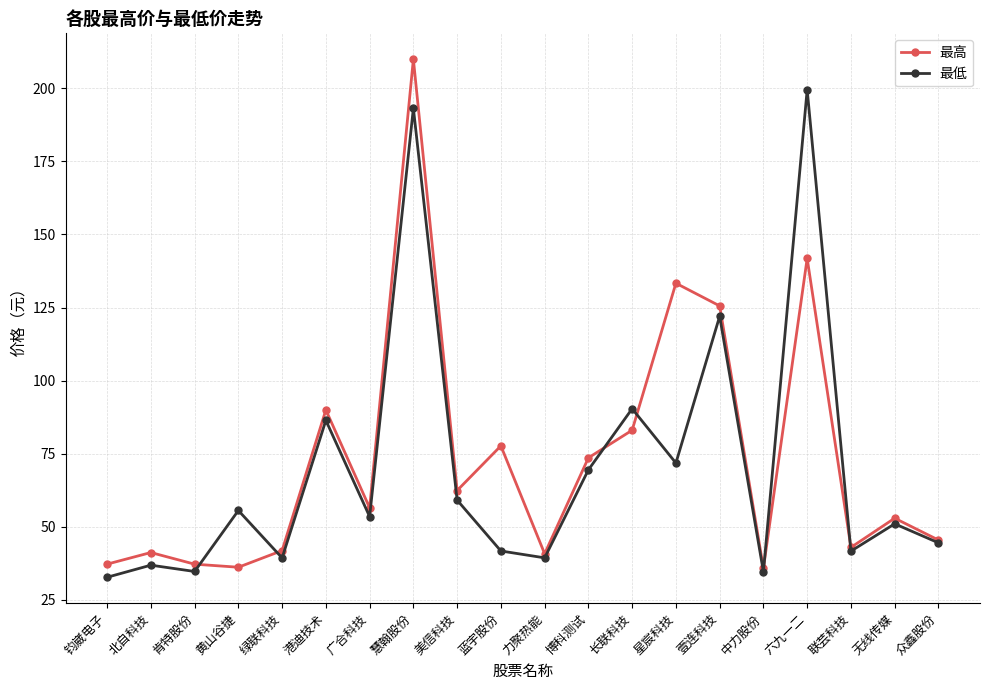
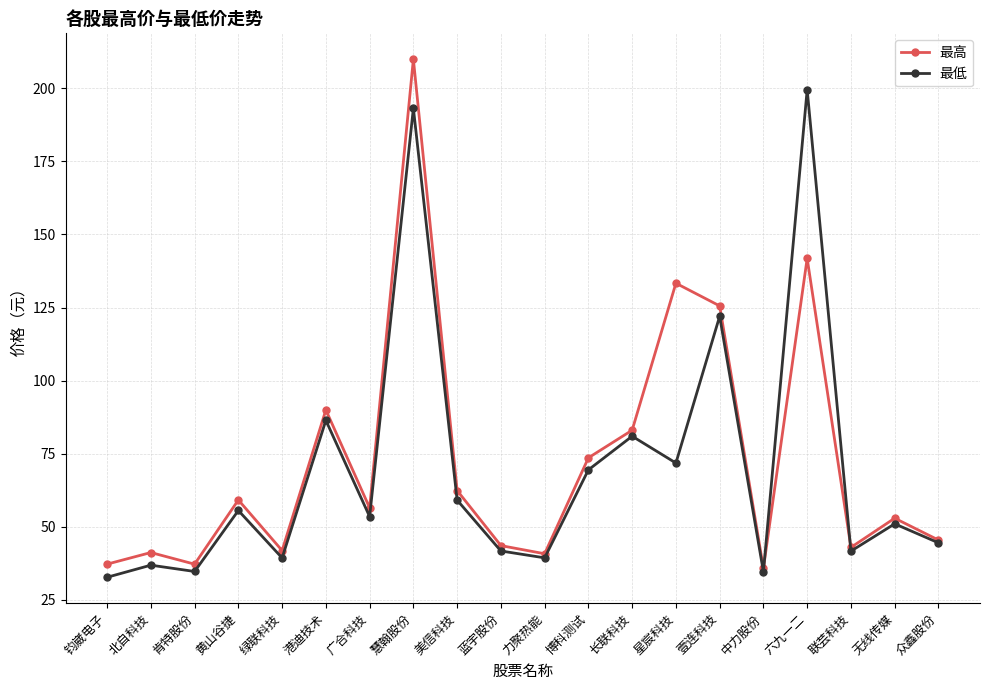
  {
    "最高": {
      "钧崴电子": 37,
      "北自科技": 41,
      "肯特股份": 37,
-     "黄山谷捷": 36,
+     "黄山谷捷": 59,
      "绿联科技": 42,
      "港迪技术": 90,
      "广合科技": 57,
      "慧翰股份": 210,
      "美信科技": 62,
-     "蓝宇股份": 78,
+     "蓝宇股份": 44,
      "力聚热能": 41,
      "博科测试": 74,
      "长联科技": 83,
      "星宸科技": 133,
      "壹连科技": 126,
      "中力股份": 36,
      "六九一二": 142,
      "联芸科技": 43,
      "无线传媒": 53,
      "众鑫股份": 46
    },
    "最低": {
      "钧崴电子": 33,
      "北自科技": 37,
      "肯特股份": 35,
      "黄山谷捷": 56,
      "绿联科技": 39,
      "港迪技术": 86,
      "广合科技": 54,
      "慧翰股份": 193,
      "美信科技": 59,
      "蓝宇股份": 42,
      "力聚热能": 39,
      "博科测试": 69,
-     "长联科技": 90,
+     "长联科技": 81,
      "星宸科技": 72,
      "壹连科技": 122,
      "中力股份": 35,
      "六九一二": 199,
      "联芸科技": 42,
      "无线传媒": 51,
      "众鑫股份": 45
    }
  }
